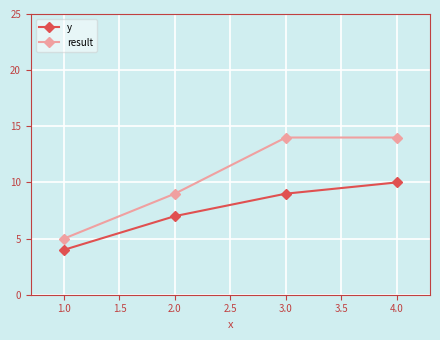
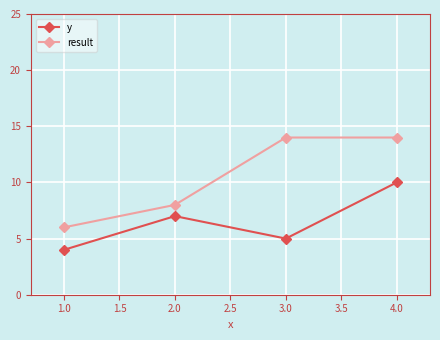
  {
    "y": {
      "1.0": 4,
      "2.0": 7,
-     "3.0": 9,
+     "3.0": 5,
      "4.0": 10
    },
    "result": {
-     "1.0": 5,
-     "2.0": 9,
+     "1.0": 6,
+     "2.0": 8,
      "3.0": 14,
      "4.0": 14
    }
  }
